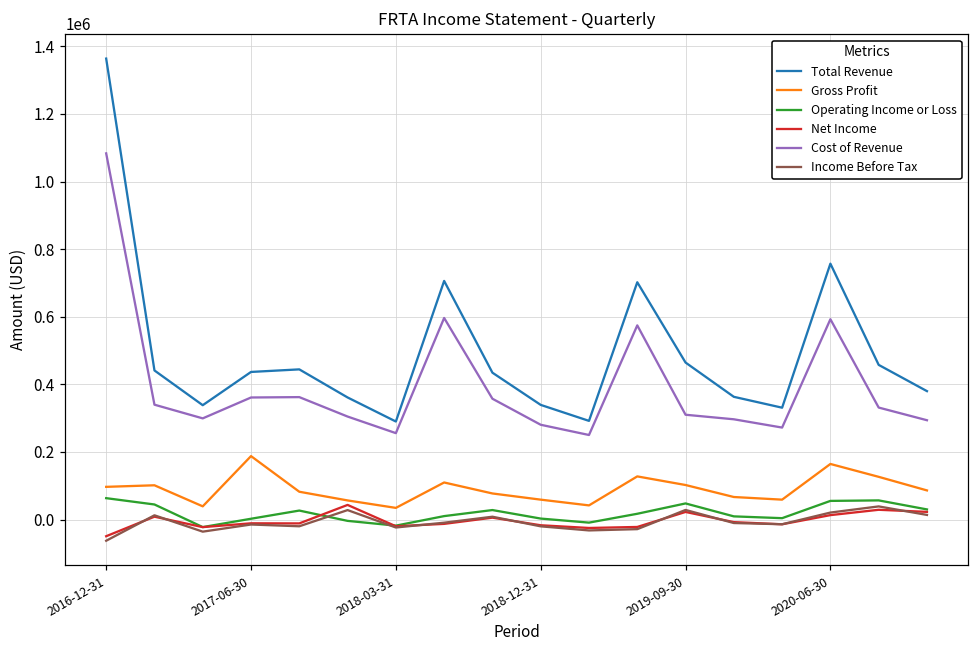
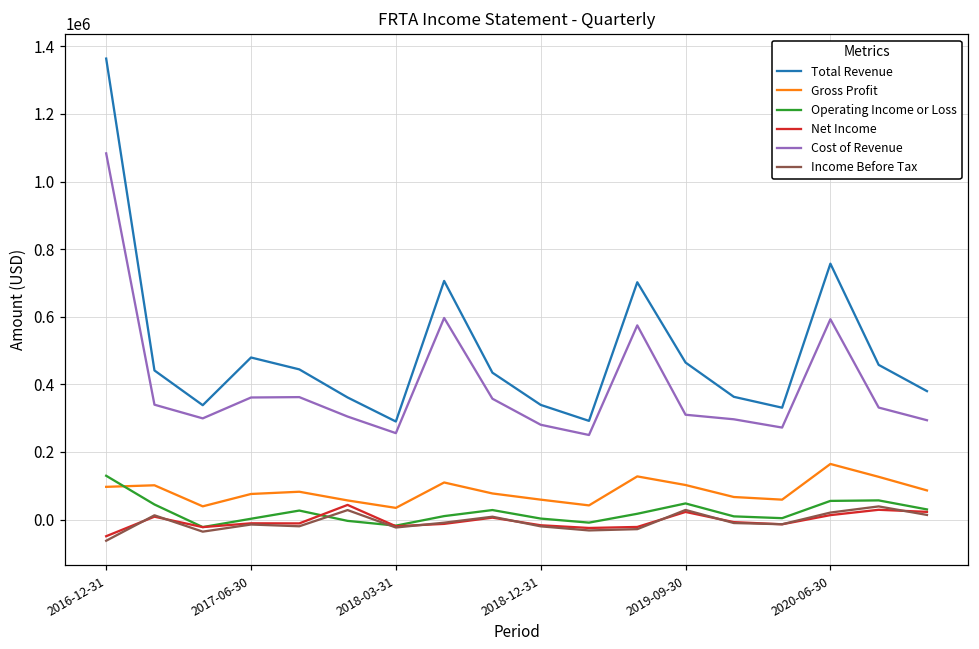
  {
    "Total Revenue": {
      "2016-12-31": 1360000,
-     "2017-06-30": 440000,
+     "2017-06-30": 480000,
      "2018-03-31": 290000,
      "2018-12-31": 340000,
      "2019-09-30": 460000,
      "2020-06-30": 760000
    },
    "Gross Profit": {
      "2016-12-31": 100000,
-     "2017-06-30": 190000,
+     "2017-06-30": 80000,
      "2018-03-31": 30000,
      "2018-12-31": 60000,
      "2019-09-30": 100000,
      "2020-06-30": 160000
    },
    "Operating Income or Loss": {
-     "2016-12-31": 60000,
+     "2016-12-31": 130000,
      "2017-06-30": 0,
      "2018-12-31": 0,
      "2019-09-30": 50000,
      "2020-06-30": 60000
    },
    "Net Income": {
      "2016-12-31": -50000
    },
    "Cost of Revenue": {
      "2016-12-31": 1080000,
      "2017-06-30": 360000,
      "2018-03-31": 260000,
      "2018-12-31": 280000,
      "2019-09-30": 310000,
      "2020-06-30": 590000
    },
    "Income Before Tax": {
      "2016-12-31": -60000
    }
  }
